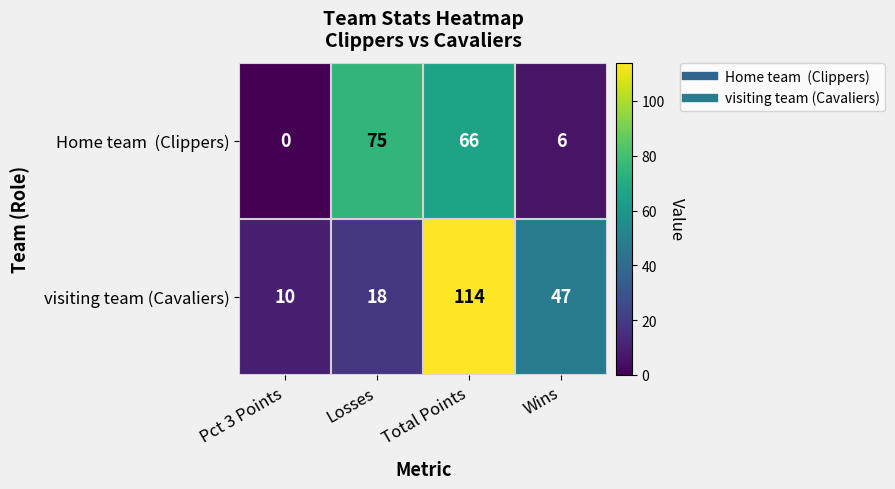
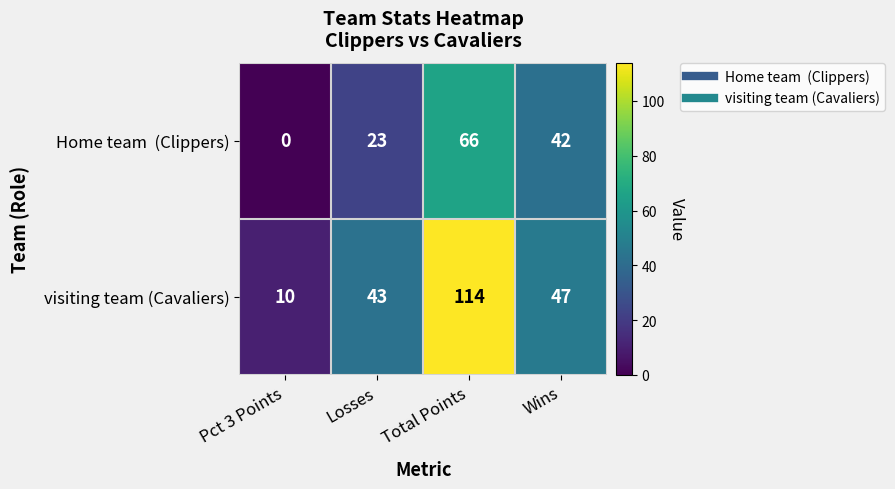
  {
    "Home team (Clippers)": {
      "Pct 3 Points": 0,
-     "Losses": 75,
+     "Losses": 23,
      "Total Points": 66,
-     "Wins": 6
+     "Wins": 42
    },
    "visiting team (Cavaliers)": {
      "Pct 3 Points": 10,
-     "Losses": 18,
+     "Losses": 43,
      "Total Points": 114,
      "Wins": 47
    }
  }
